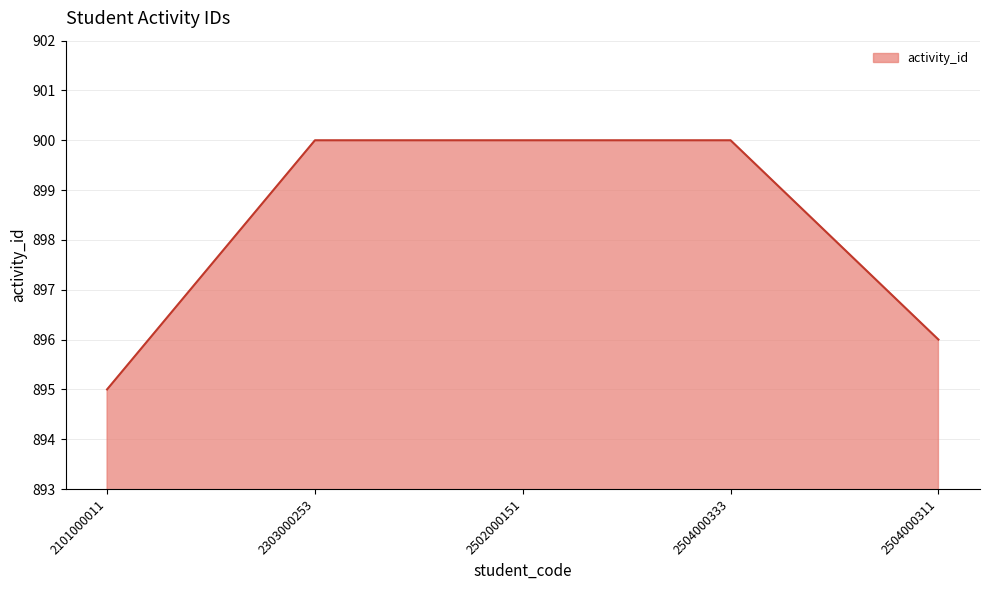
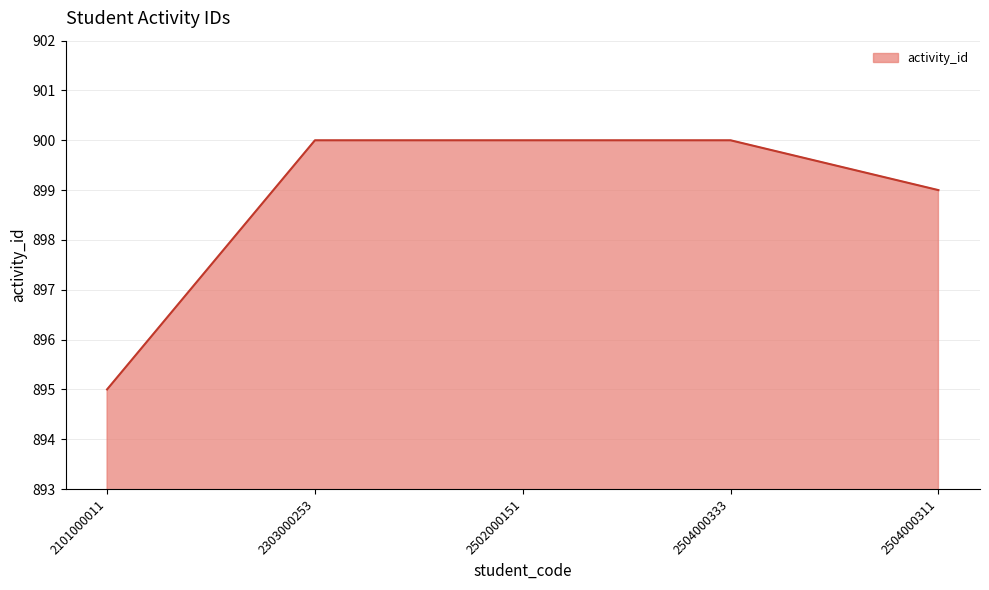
  {
    "2101000011": 895,
    "2303000253": 900,
    "2502000151": 900,
    "2504000333": 900,
-   "2504000311": 896
+   "2504000311": 899
  }
